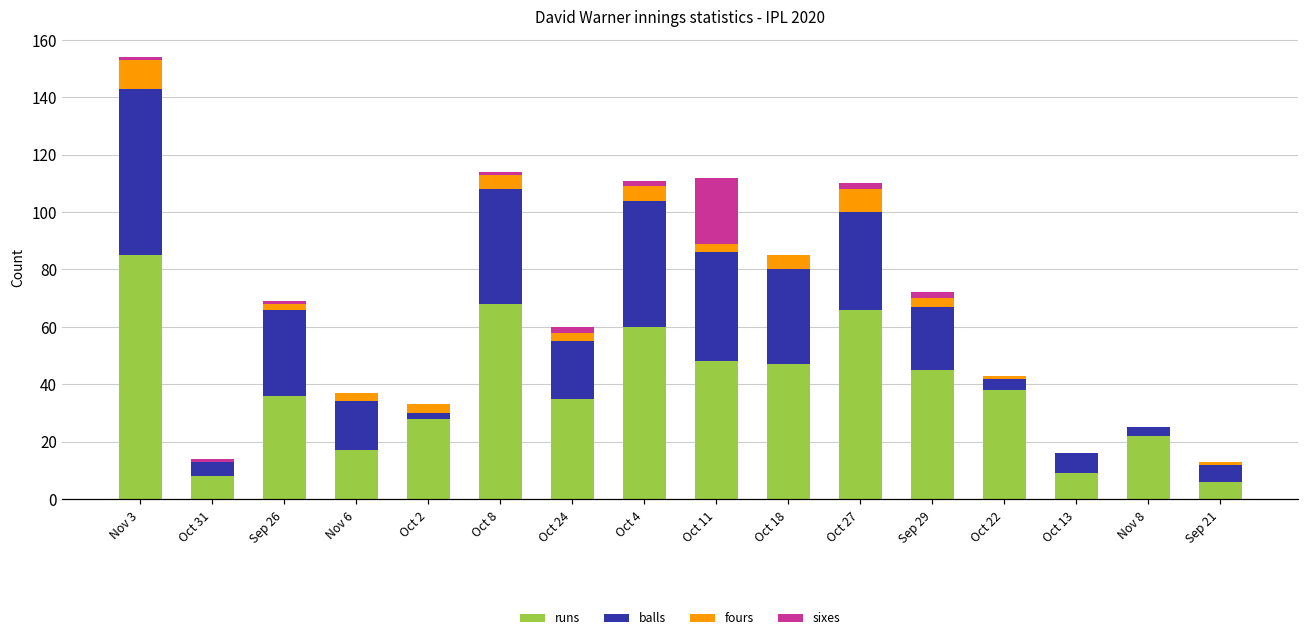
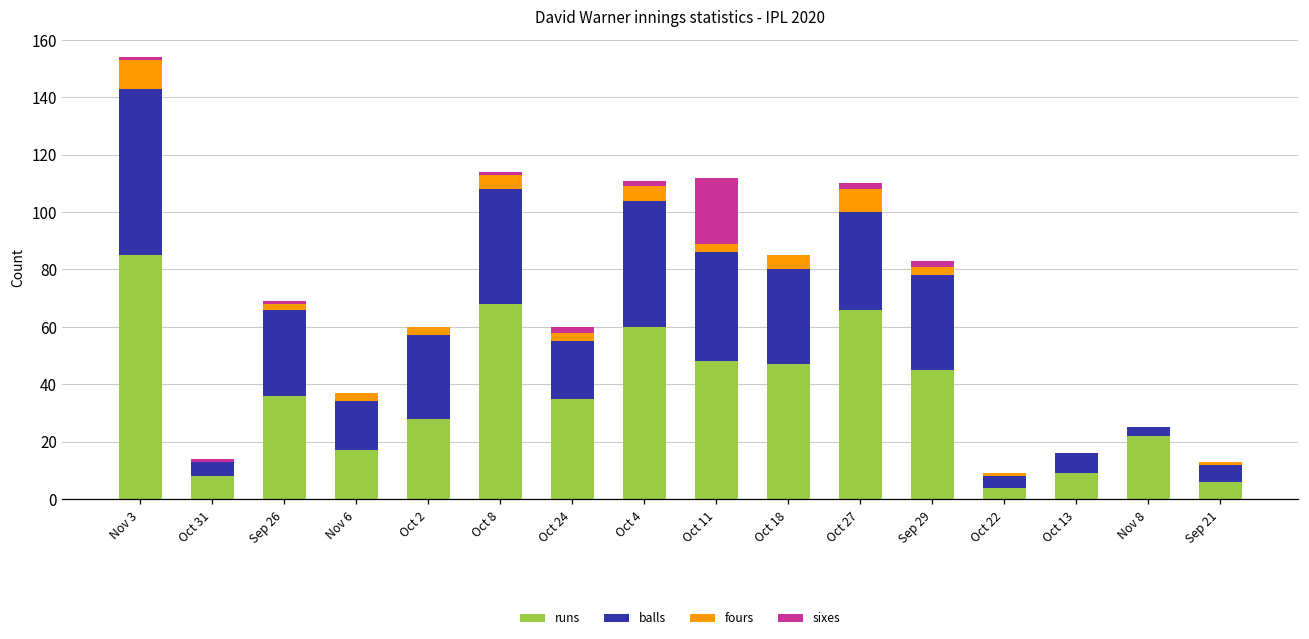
  {
    "runs": {
      "Nov 3": 85,
      "Oct 31": 8,
      "Sep 26": 36,
      "Nov 6": 17,
      "Oct 2": 28,
      "Oct 8": 68,
      "Oct 24": 35,
      "Oct 4": 60,
      "Oct 11": 48,
      "Oct 18": 47,
      "Oct 27": 66,
      "Sep 29": 45,
-     "Oct 22": 38,
+     "Oct 22": 4,
      "Oct 13": 9,
      "Nov 8": 22,
      "Sep 21": 6
    },
    "balls": {
      "Nov 3": 58,
      "Oct 31": 5,
      "Sep 26": 30,
      "Nov 6": 17,
-     "Oct 2": 2,
+     "Oct 2": 29,
      "Oct 8": 40,
      "Oct 24": 20,
      "Oct 4": 44,
      "Oct 11": 38,
      "Oct 18": 33,
      "Oct 27": 34,
-     "Sep 29": 22,
+     "Sep 29": 33,
      "Oct 22": 4,
      "Oct 13": 7,
      "Nov 8": 3,
      "Sep 21": 6
    },
    "fours": {
      "Nov 3": 10,
      "Oct 31": 0,
      "Sep 26": 2,
      "Nov 6": 3,
      "Oct 2": 3,
      "Oct 8": 5,
      "Oct 24": 3,
      "Oct 4": 5,
      "Oct 11": 3,
      "Oct 18": 5,
      "Oct 27": 8,
      "Sep 29": 3,
      "Oct 22": 1,
      "Oct 13": 0,
      "Nov 8": 0,
      "Sep 21": 1
    },
    "sixes": {
      "Nov 3": 1,
      "Oct 31": 1,
      "Sep 26": 1,
      "Nov 6": 0,
      "Oct 2": 0,
      "Oct 8": 1,
      "Oct 24": 2,
      "Oct 4": 2,
      "Oct 11": 23,
      "Oct 18": 0,
      "Oct 27": 2,
      "Sep 29": 2,
      "Oct 22": 0,
      "Oct 13": 0,
      "Nov 8": 0,
      "Sep 21": 0
    }
  }
